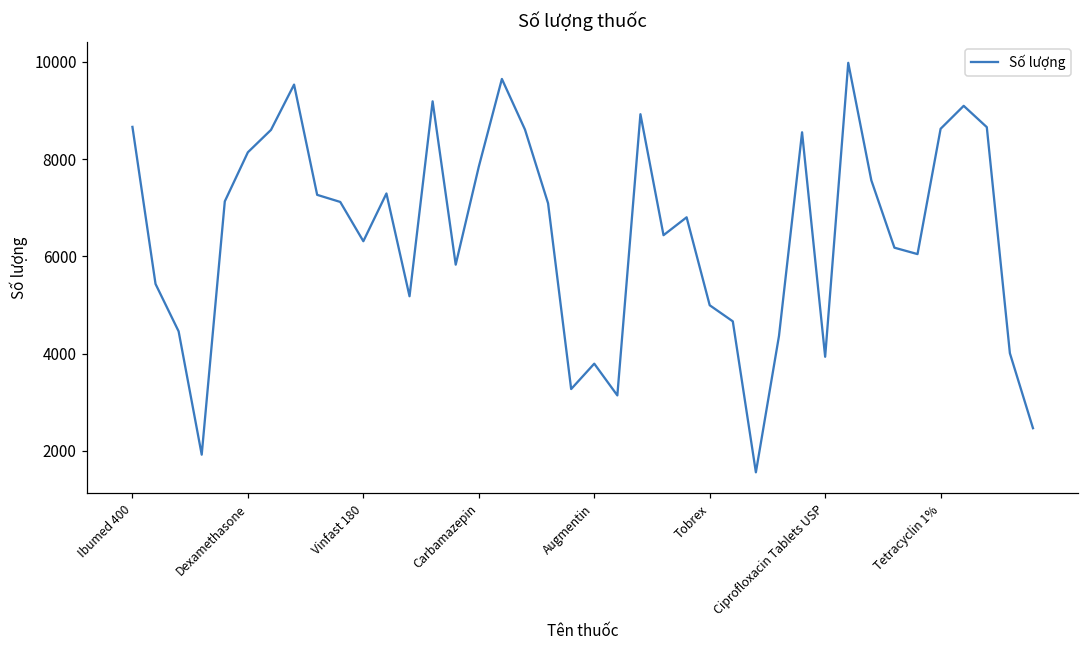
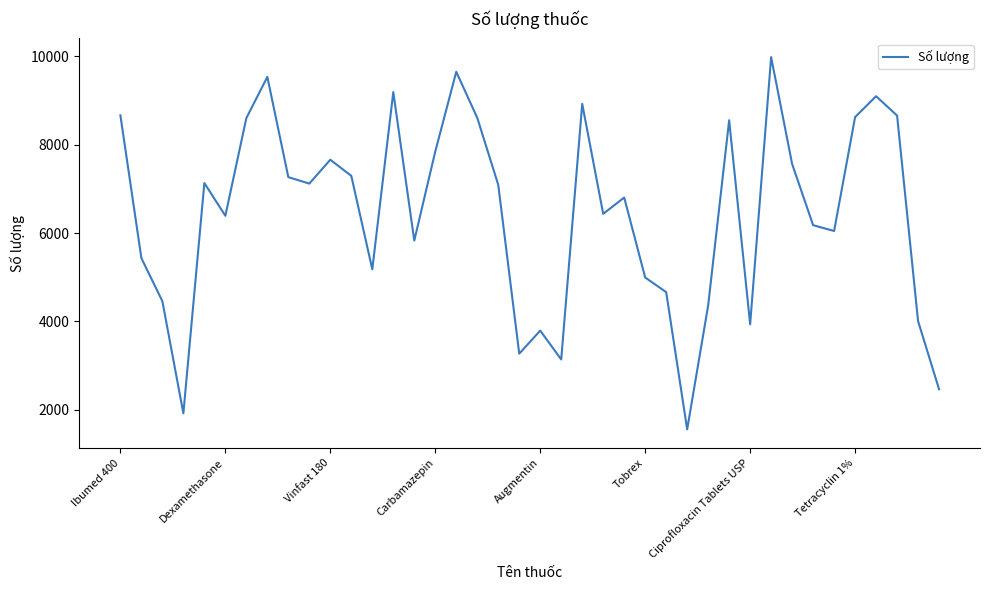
  {
    "Ibumed 400": 8700,
-   "Dexamethasone": 8100,
-   "Vinfast 180": 6300,
+   "Dexamethasone": 6400,
+   "Vinfast 180": 7700,
    "Carbamazepin": 7800,
    "Augmentin": 3800,
    "Tobrex": 5000,
    "Ciprofloxacin Tablets USP": 3900,
    "Tetracyclin 1%": 8600
  }
